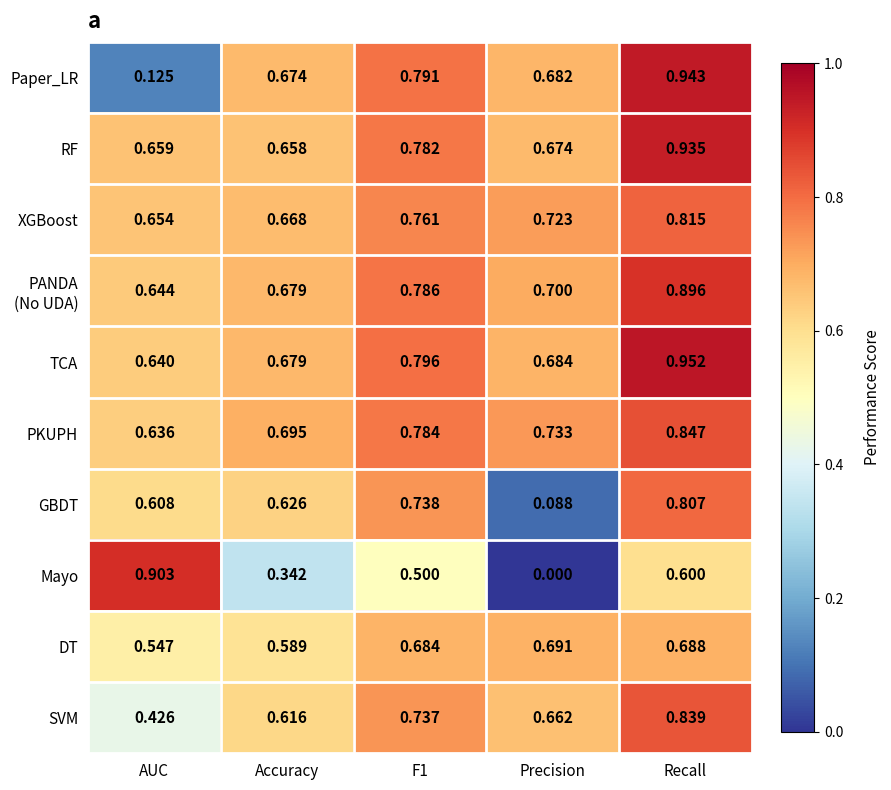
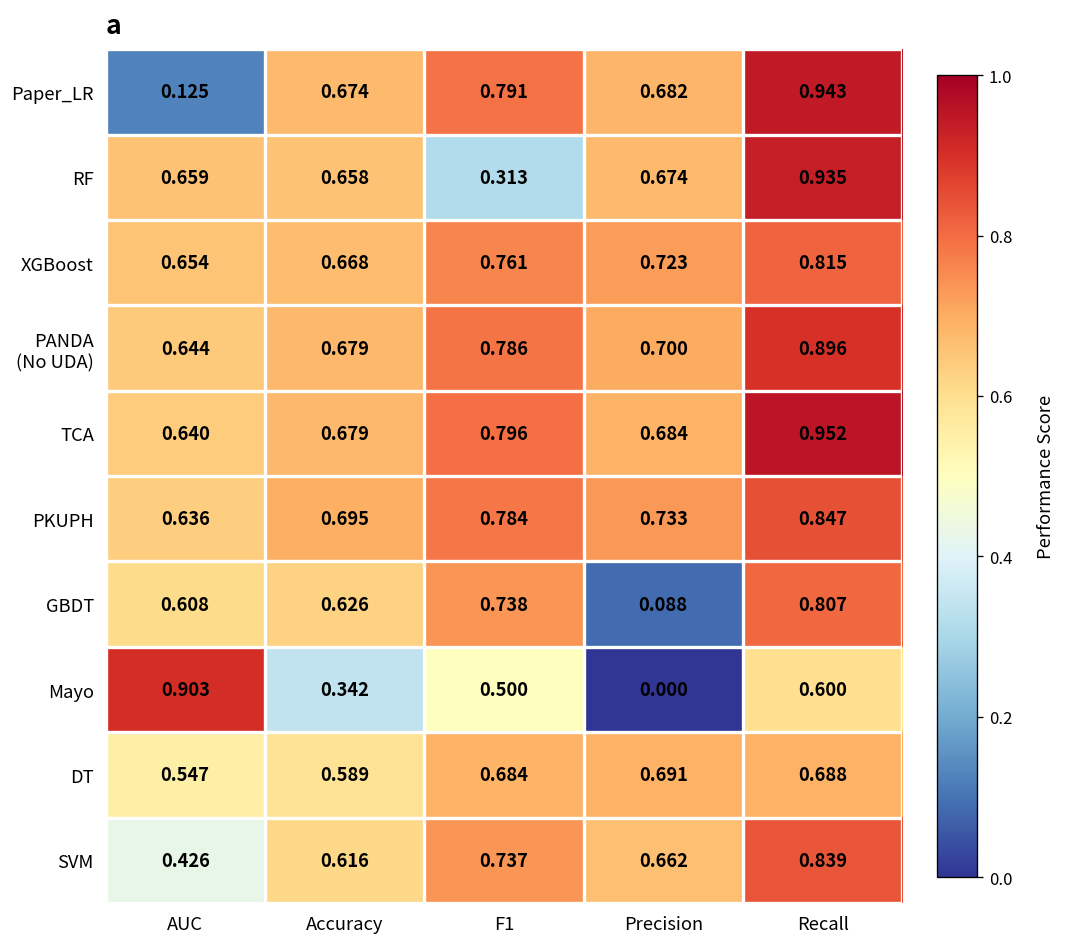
  {
    "Paper_LR": {
      "AUC": 0.125,
      "Accuracy": 0.674,
      "F1": 0.791,
      "Precision": 0.682,
      "Recall": 0.943
    },
    "RF": {
      "AUC": 0.659,
      "Accuracy": 0.658,
-     "F1": 0.782,
+     "F1": 0.313,
      "Precision": 0.674,
      "Recall": 0.935
    },
    "XGBoost": {
      "AUC": 0.654,
      "Accuracy": 0.668,
      "F1": 0.761,
      "Precision": 0.723,
      "Recall": 0.815
    },
    "PANDA (No UDA)": {
      "AUC": 0.644,
      "Accuracy": 0.679,
      "F1": 0.786,
      "Precision": 0.700,
      "Recall": 0.896
    },
    "TCA": {
      "AUC": 0.640,
      "Accuracy": 0.679,
      "F1": 0.796,
      "Precision": 0.684,
      "Recall": 0.952
    },
    "PKUPH": {
      "AUC": 0.636,
      "Accuracy": 0.695,
      "F1": 0.784,
      "Precision": 0.733,
      "Recall": 0.847
    },
    "GBDT": {
      "AUC": 0.608,
      "Accuracy": 0.626,
      "F1": 0.738,
      "Precision": 0.088,
      "Recall": 0.807
    },
    "Mayo": {
      "AUC": 0.903,
      "Accuracy": 0.342,
      "F1": 0.500,
      "Precision": 0.000,
      "Recall": 0.600
    },
    "DT": {
      "AUC": 0.547,
      "Accuracy": 0.589,
      "F1": 0.684,
      "Precision": 0.691,
      "Recall": 0.688
    },
    "SVM": {
      "AUC": 0.426,
      "Accuracy": 0.616,
      "F1": 0.737,
      "Precision": 0.662,
      "Recall": 0.839
    }
  }
